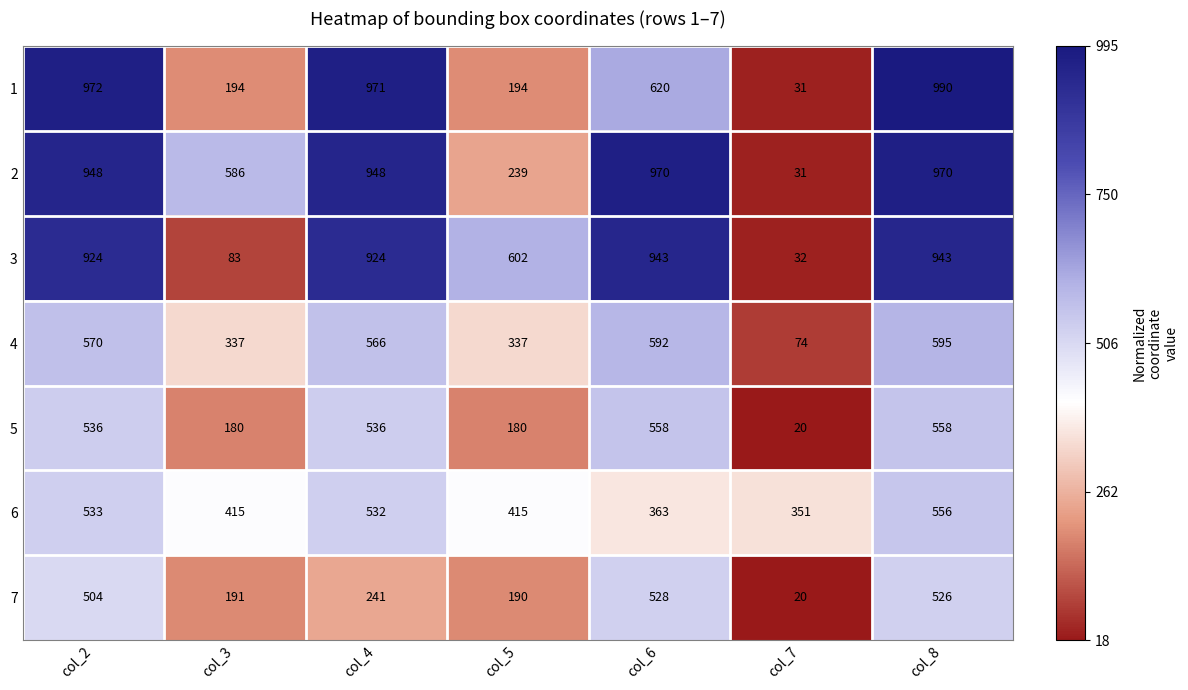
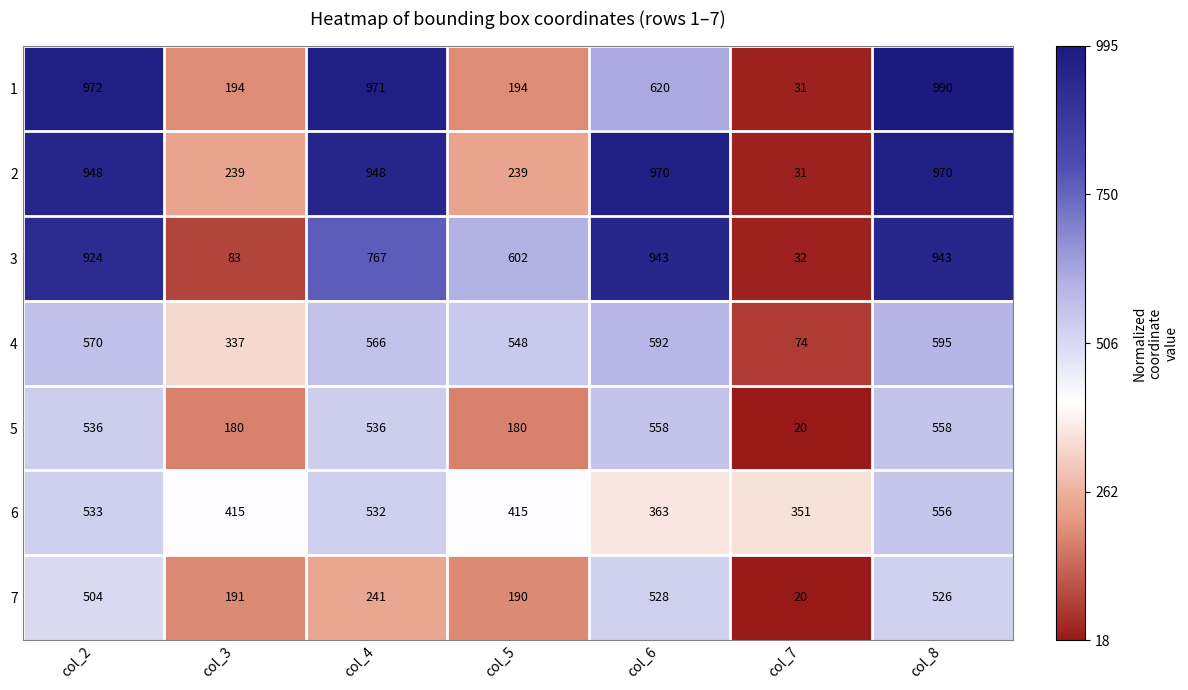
  {
    "1": {
      "col_2": 972,
      "col_3": 194,
      "col_4": 971,
      "col_5": 194,
      "col_6": 620,
      "col_7": 31,
      "col_8": 990
    },
    "2": {
      "col_2": 948,
-     "col_3": 586,
+     "col_3": 239,
      "col_4": 948,
      "col_5": 239,
      "col_6": 970,
      "col_7": 31,
      "col_8": 970
    },
    "3": {
      "col_2": 924,
      "col_3": 83,
-     "col_4": 924,
+     "col_4": 767,
      "col_5": 602,
      "col_6": 943,
      "col_7": 32,
      "col_8": 943
    },
    "4": {
      "col_2": 570,
      "col_3": 337,
      "col_4": 566,
-     "col_5": 337,
+     "col_5": 548,
      "col_6": 592,
      "col_7": 74,
      "col_8": 595
    },
    "5": {
      "col_2": 536,
      "col_3": 180,
      "col_4": 536,
      "col_5": 180,
      "col_6": 558,
      "col_7": 20,
      "col_8": 558
    },
    "6": {
      "col_2": 533,
      "col_3": 415,
      "col_4": 532,
      "col_5": 415,
      "col_6": 363,
      "col_7": 351,
      "col_8": 556
    },
    "7": {
      "col_2": 504,
      "col_3": 191,
      "col_4": 241,
      "col_5": 190,
      "col_6": 528,
      "col_7": 20,
      "col_8": 526
    }
  }
